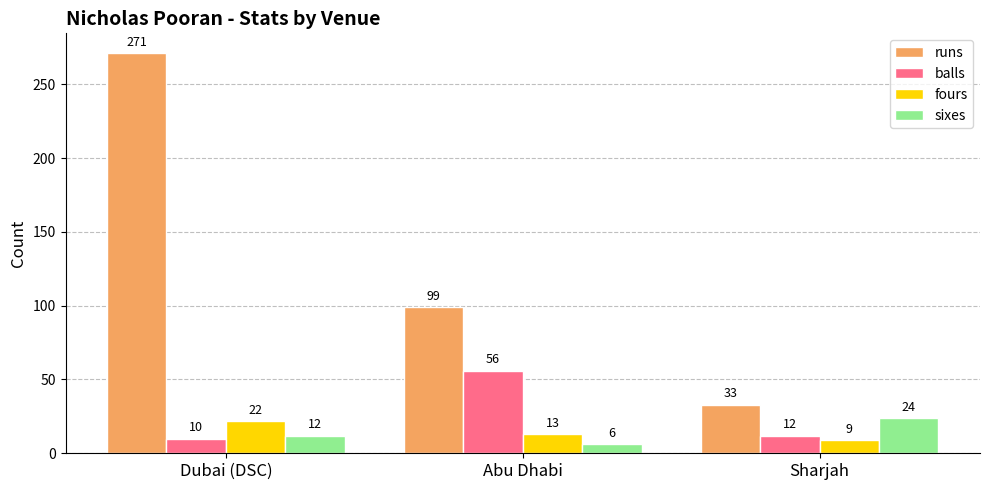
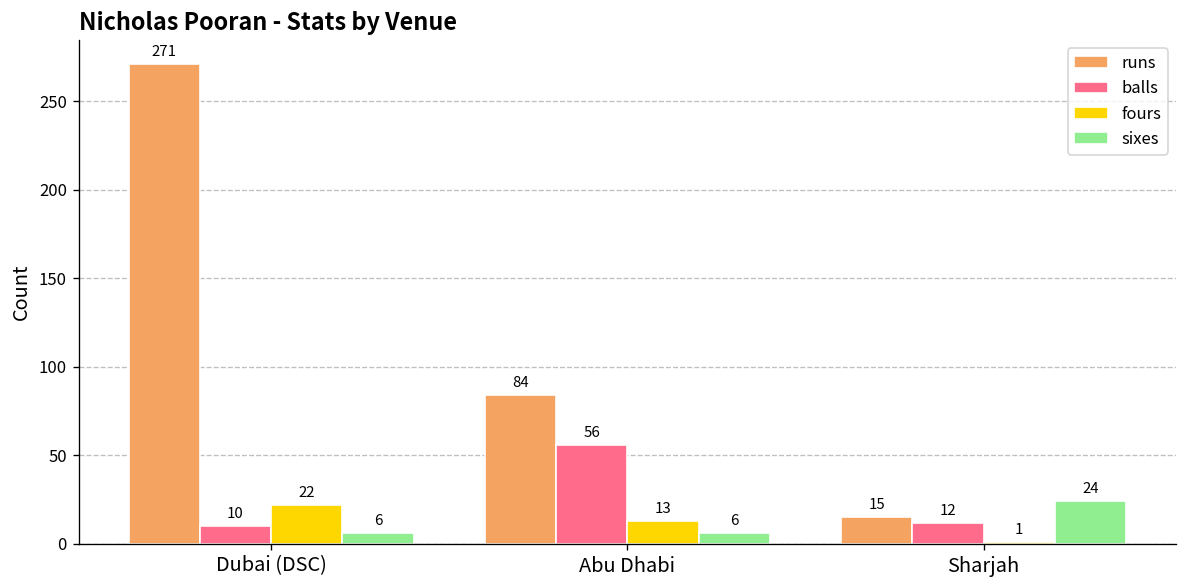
  {
    "runs": {
      "Dubai (DSC)": 271,
-     "Abu Dhabi": 99,
-     "Sharjah": 33
+     "Abu Dhabi": 84,
+     "Sharjah": 15
    },
    "balls": {
      "Dubai (DSC)": 10,
      "Abu Dhabi": 56,
      "Sharjah": 12
    },
    "fours": {
      "Dubai (DSC)": 22,
      "Abu Dhabi": 13,
-     "Sharjah": 9
+     "Sharjah": 1
    },
    "sixes": {
-     "Dubai (DSC)": 12,
+     "Dubai (DSC)": 6,
      "Abu Dhabi": 6,
      "Sharjah": 24
    }
  }
